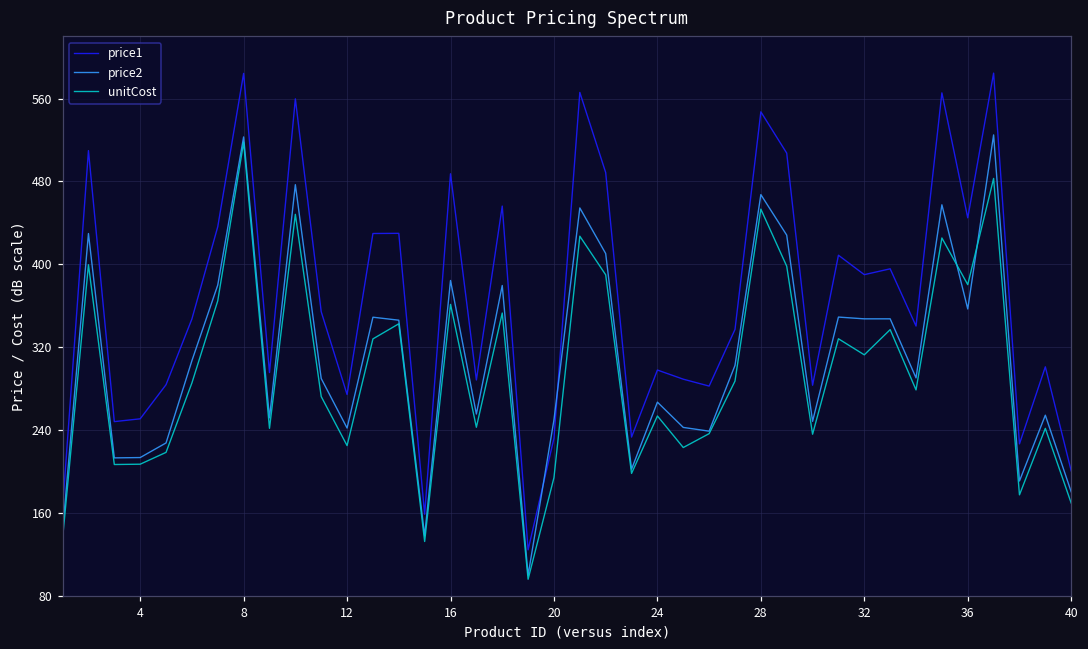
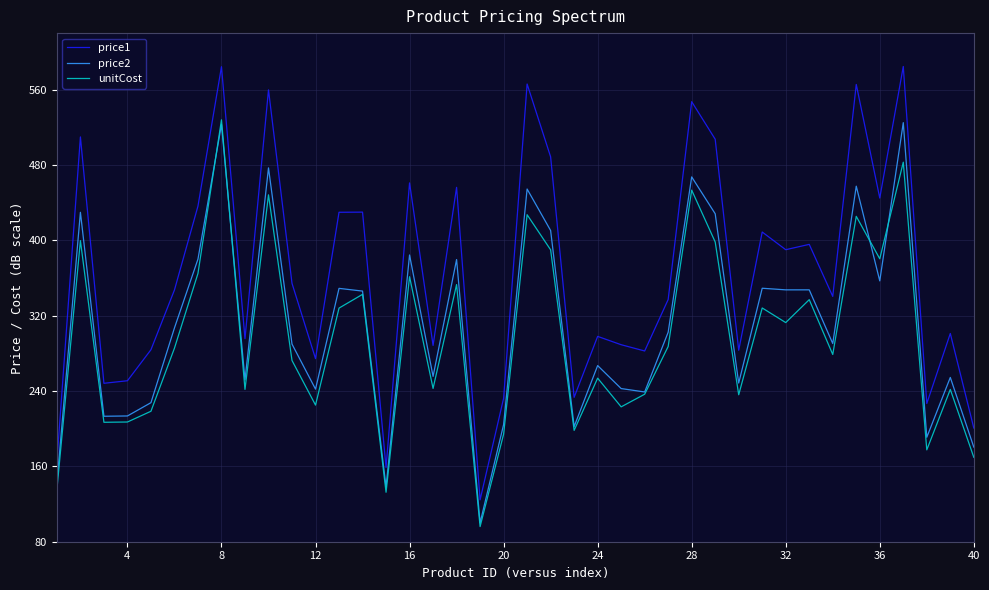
  {
    "price1": {
      "4": 250,
      "8": 580,
      "12": 270,
-     "16": 490,
+     "16": 460,
      "20": 230,
      "24": 300,
      "28": 550,
      "32": 390,
      "36": 440,
      "40": 200
    },
    "price2": {
      "4": 210,
      "8": 520,
      "12": 240,
      "16": 380,
-     "20": 250,
+     "20": 200,
      "24": 270,
      "28": 470,
      "32": 350,
      "36": 360,
      "40": 180
    },
    "unitCost": {
      "4": 210,
-     "8": 520,
+     "8": 530,
      "12": 230,
      "16": 360,
      "20": 190,
      "24": 250,
      "28": 450,
      "32": 310,
      "36": 380,
      "40": 170
    }
  }
